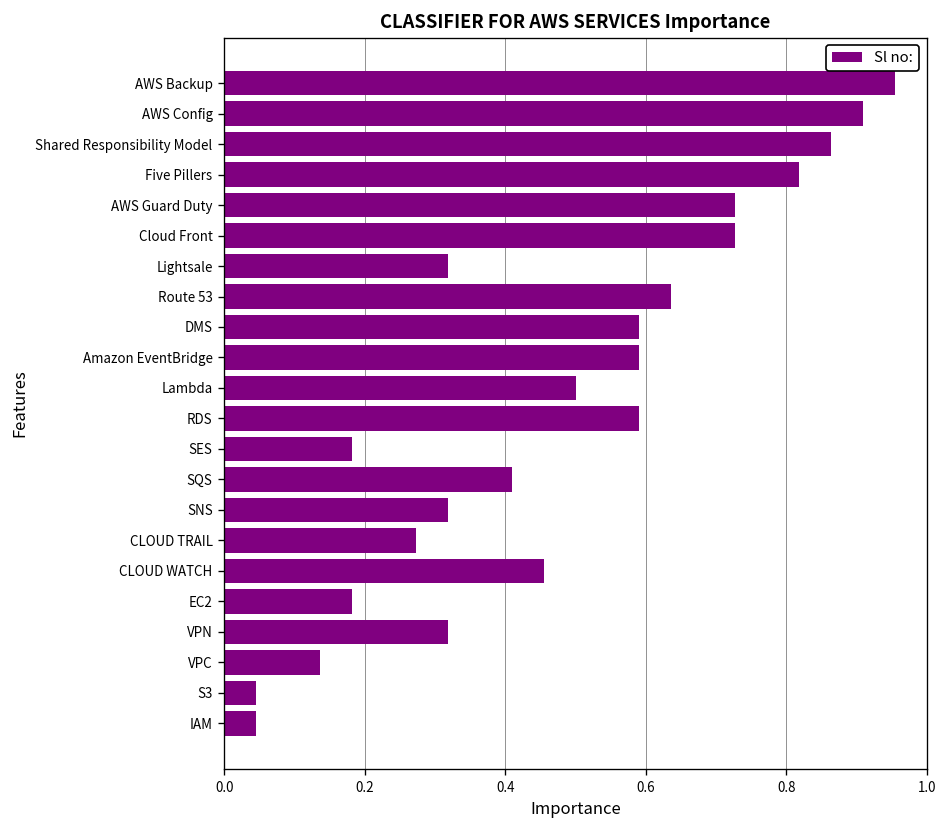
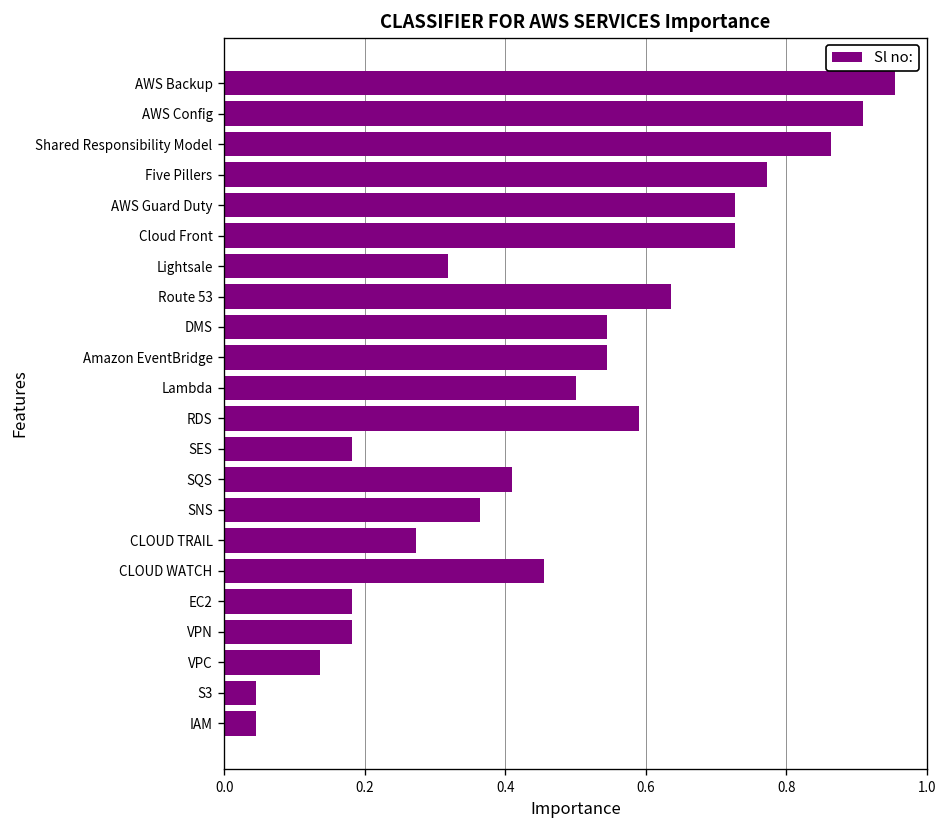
  {
    "AWS Backup": 0.95,
    "AWS Config": 0.91,
    "Shared Responsibility Model": 0.86,
-   "Five Pillers": 0.82,
+   "Five Pillers": 0.77,
    "AWS Guard Duty": 0.73,
    "Cloud Front": 0.73,
    "Lightsale": 0.32,
    "Route 53": 0.64,
-   "DMS": 0.59,
-   "Amazon EventBridge": 0.59,
+   "DMS": 0.55,
+   "Amazon EventBridge": 0.55,
    "Lambda": 0.50,
    "RDS": 0.59,
    "SES": 0.18,
    "SQS": 0.41,
-   "SNS": 0.32,
+   "SNS": 0.36,
    "CLOUD TRAIL": 0.27,
    "CLOUD WATCH": 0.45,
    "EC2": 0.18,
-   "VPN": 0.32,
+   "VPN": 0.18,
    "VPC": 0.14,
    "S3": 0.05,
    "IAM": 0.05
  }
